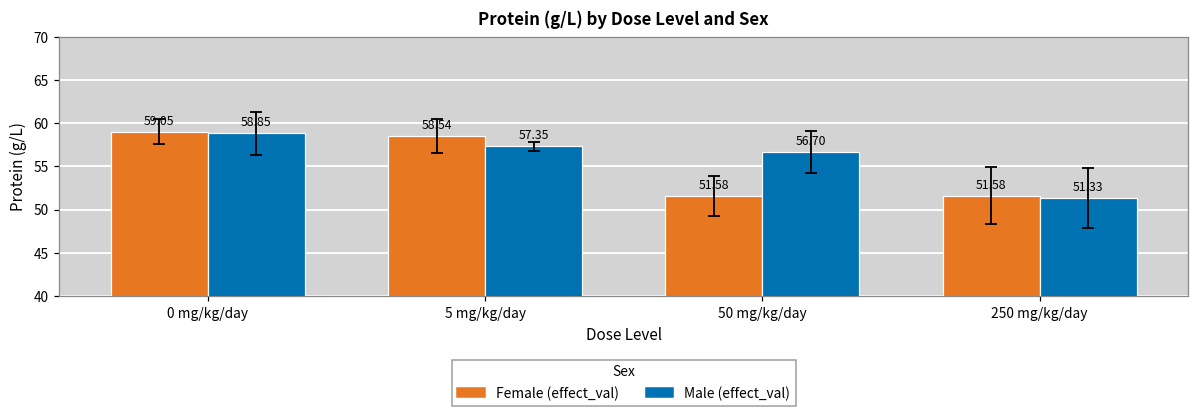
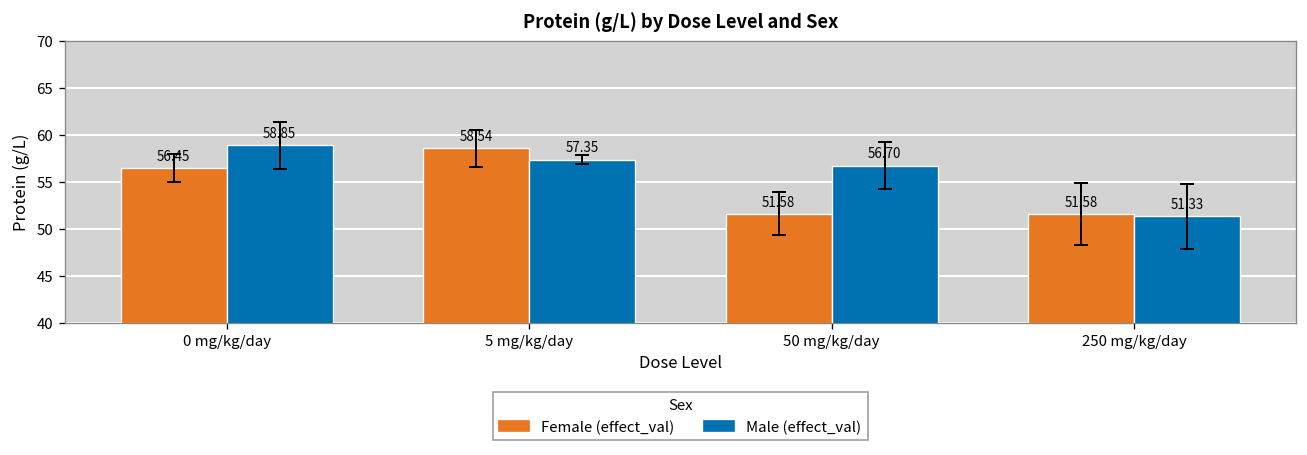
  {
    "Female (effect_val)": {
-     "0 mg/kg/day": 59.05,
+     "0 mg/kg/day": 56.45,
      "50 mg/kg/day": 51.58,
      "250 mg/kg/day": 51.58
    }
  }
